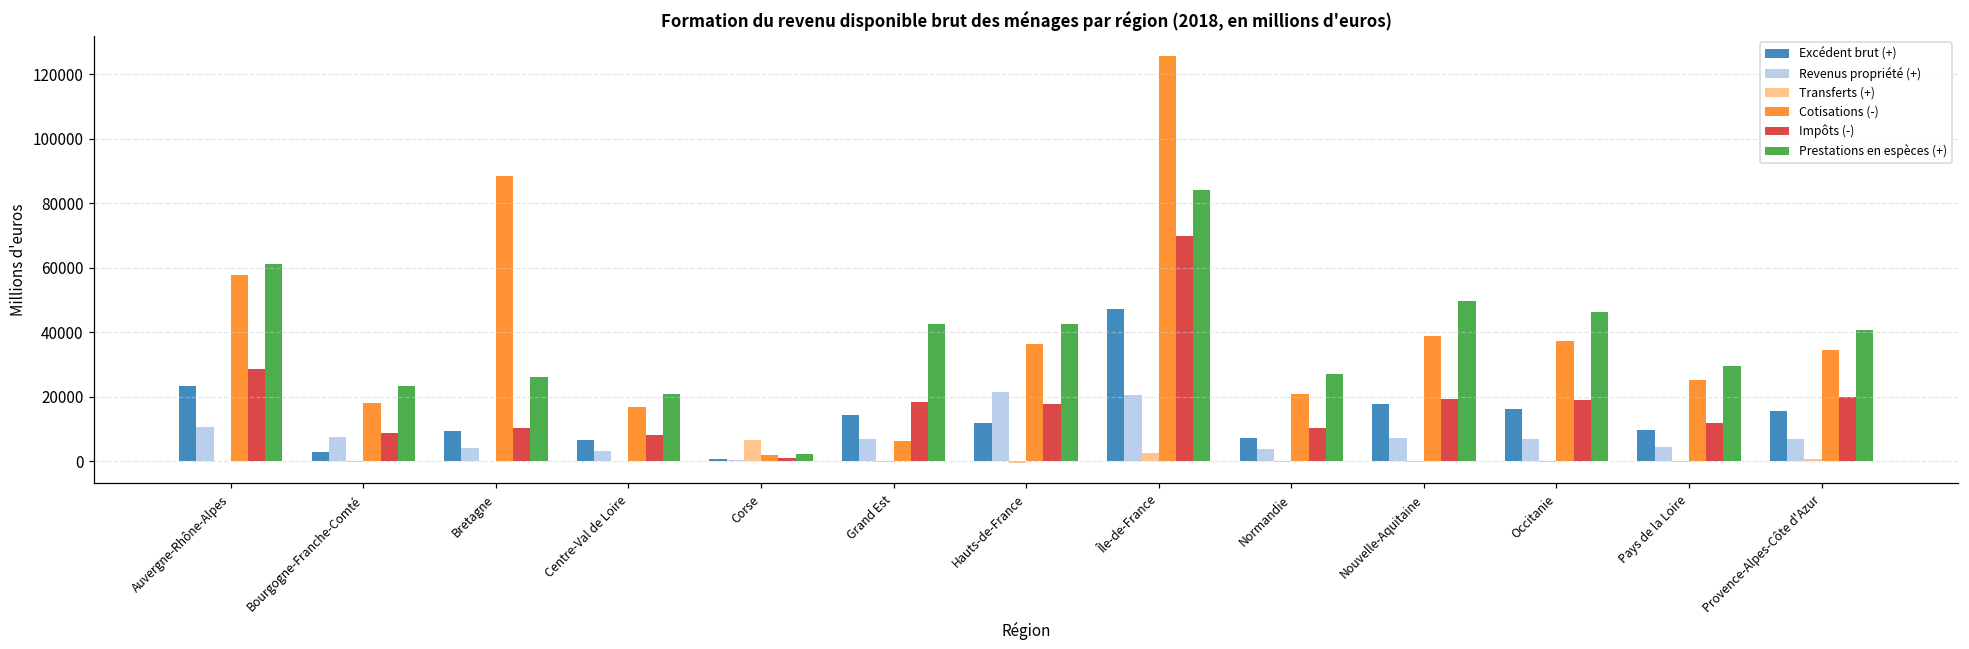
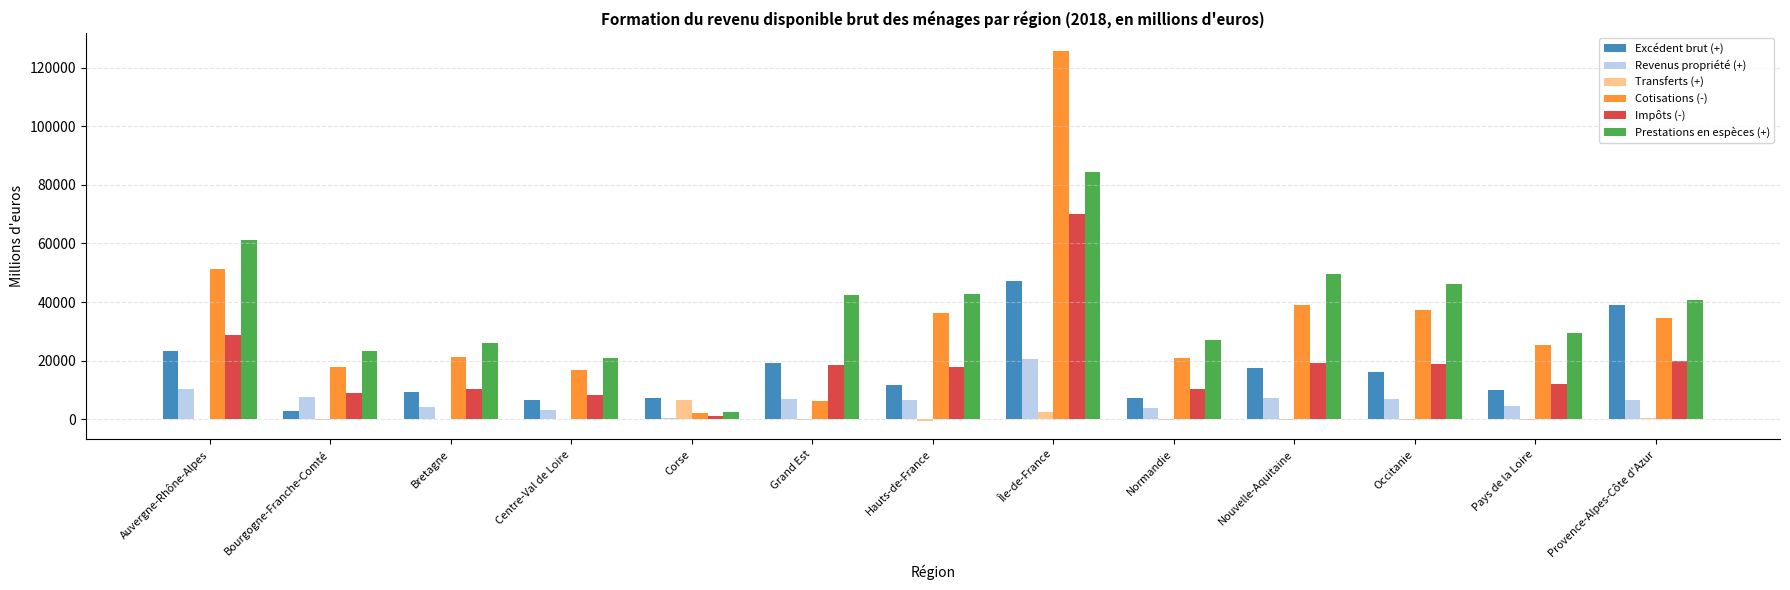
  {
    "Excédent brut (+)": {
      "Auvergne-Rhône-Alpes": 23000,
      "Bourgogne-Franche-Comté": 3000,
      "Bretagne": 9000,
      "Centre-Val de Loire": 7000,
-     "Corse": 1000,
-     "Grand Est": 14000,
+     "Corse": 7000,
+     "Grand Est": 19000,
      "Hauts-de-France": 12000,
      "Île-de-France": 47000,
      "Normandie": 7000,
      "Nouvelle-Aquitaine": 18000,
      "Occitanie": 16000,
      "Pays de la Loire": 10000,
-     "Provence-Alpes-Côte d'Azur": 16000
+     "Provence-Alpes-Côte d'Azur": 39000
    },
    "Revenus propriété (+)": {
      "Auvergne-Rhône-Alpes": 10000,
      "Bourgogne-Franche-Comté": 8000,
      "Bretagne": 4000,
      "Centre-Val de Loire": 3000,
      "Grand Est": 7000,
-     "Hauts-de-France": 22000,
+     "Hauts-de-France": 6000,
      "Île-de-France": 20000,
      "Normandie": 4000,
      "Nouvelle-Aquitaine": 7000,
      "Occitanie": 7000,
      "Pays de la Loire": 5000,
      "Provence-Alpes-Côte d'Azur": 7000
    },
    "Transferts (+)": {
      "Corse": 7000,
      "Île-de-France": 2000
    },
    "Cotisations (-)": {
-     "Auvergne-Rhône-Alpes": 58000,
+     "Auvergne-Rhône-Alpes": 51000,
      "Bourgogne-Franche-Comté": 18000,
-     "Bretagne": 89000,
+     "Bretagne": 21000,
      "Centre-Val de Loire": 17000,
      "Corse": 2000,
      "Grand Est": 6000,
      "Hauts-de-France": 36000,
      "Île-de-France": 126000,
      "Normandie": 21000,
      "Nouvelle-Aquitaine": 39000,
      "Occitanie": 37000,
      "Pays de la Loire": 25000,
      "Provence-Alpes-Côte d'Azur": 35000
    },
    "Impôts (-)": {
      "Auvergne-Rhône-Alpes": 29000,
      "Bourgogne-Franche-Comté": 9000,
      "Bretagne": 10000,
      "Centre-Val de Loire": 8000,
      "Corse": 1000,
      "Grand Est": 18000,
      "Hauts-de-France": 18000,
      "Île-de-France": 70000,
      "Normandie": 10000,
      "Nouvelle-Aquitaine": 19000,
      "Occitanie": 19000,
      "Pays de la Loire": 12000,
      "Provence-Alpes-Côte d'Azur": 20000
    },
    "Prestations en espèces (+)": {
      "Auvergne-Rhône-Alpes": 61000,
      "Bourgogne-Franche-Comté": 23000,
      "Bretagne": 26000,
      "Centre-Val de Loire": 21000,
      "Corse": 2000,
      "Grand Est": 43000,
      "Hauts-de-France": 43000,
      "Île-de-France": 84000,
      "Normandie": 27000,
      "Nouvelle-Aquitaine": 50000,
      "Occitanie": 46000,
      "Pays de la Loire": 29000,
      "Provence-Alpes-Côte d'Azur": 41000
    }
  }
